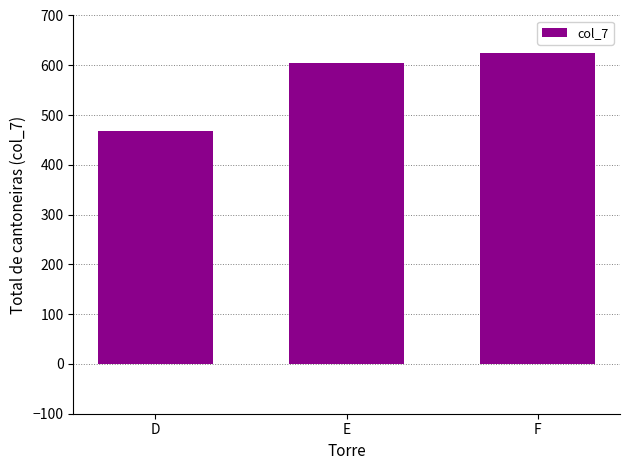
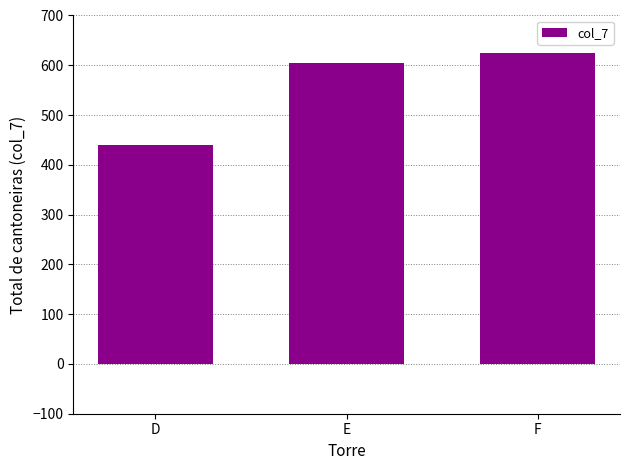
  {
-   "D": 470,
+   "D": 440,
    "E": 600,
    "F": 620
  }
